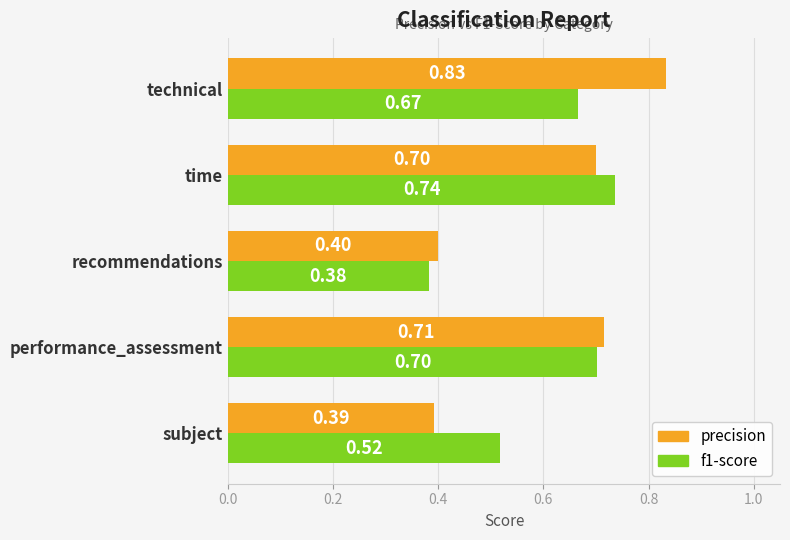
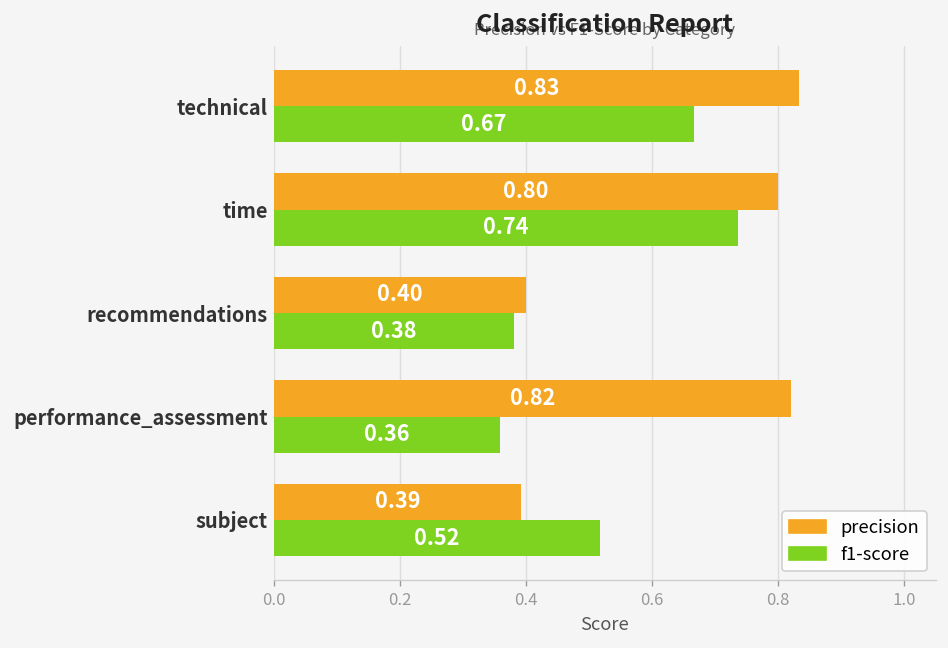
  {
    "precision": {
      "technical": 0.83,
-     "time": 0.70,
+     "time": 0.80,
      "recommendations": 0.40,
-     "performance_assessment": 0.71,
+     "performance_assessment": 0.82,
      "subject": 0.39
    },
    "f1-score": {
      "technical": 0.67,
      "time": 0.74,
      "recommendations": 0.38,
-     "performance_assessment": 0.70,
+     "performance_assessment": 0.36,
      "subject": 0.52
    }
  }
